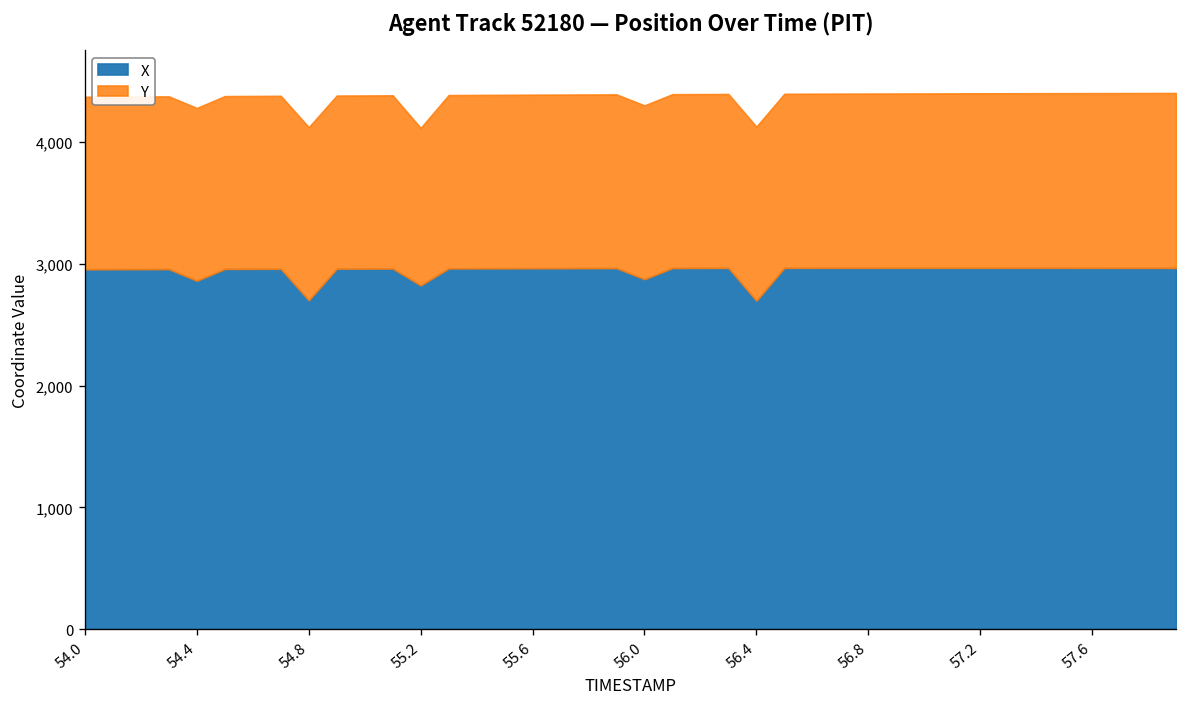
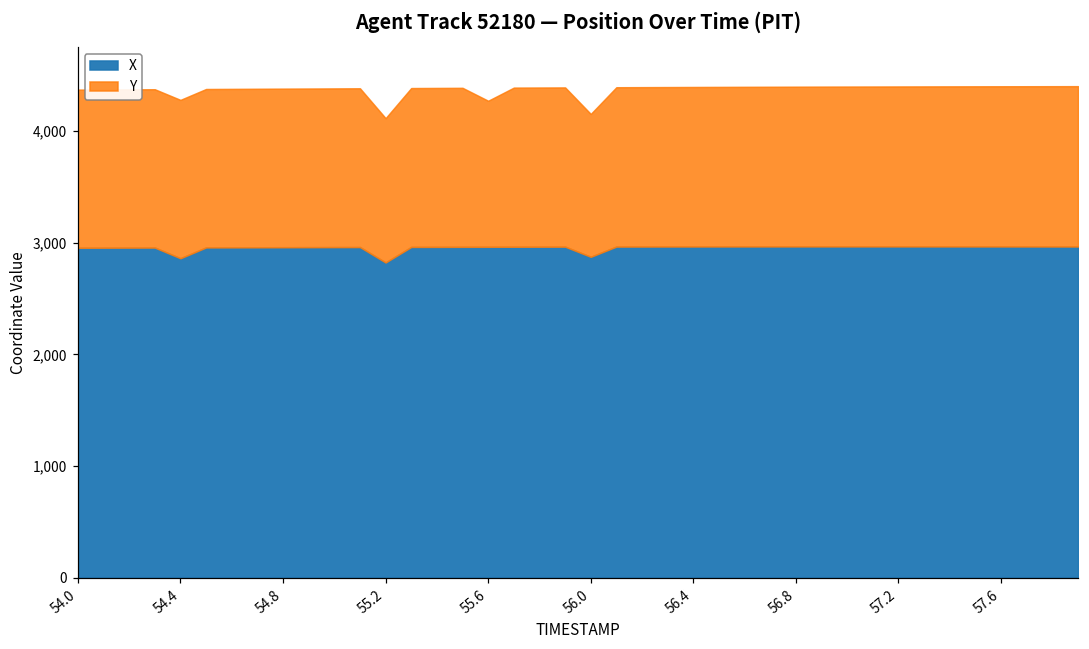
  {
    "X": {
      "54.0": "2,950",
      "54.4": "2,860",
-     "54.8": "2,700",
+     "54.8": "2,960",
      "55.2": "2,820",
      "55.6": "2,960",
      "56.0": "2,870",
-     "56.4": "2,700",
+     "56.4": "2,970",
      "56.8": "2,970",
      "57.2": "2,970",
      "57.6": "2,970"
    },
    "Y": {
      "54.0": "1,420",
      "54.4": "1,420",
      "54.8": "1,420",
      "55.2": "1,290",
-     "55.6": "1,420",
-     "56.0": "1,430",
+     "55.6": "1,310",
+     "56.0": "1,280",
      "56.4": "1,430",
      "56.8": "1,430",
      "57.2": "1,430",
      "57.6": "1,430"
    }
  }
